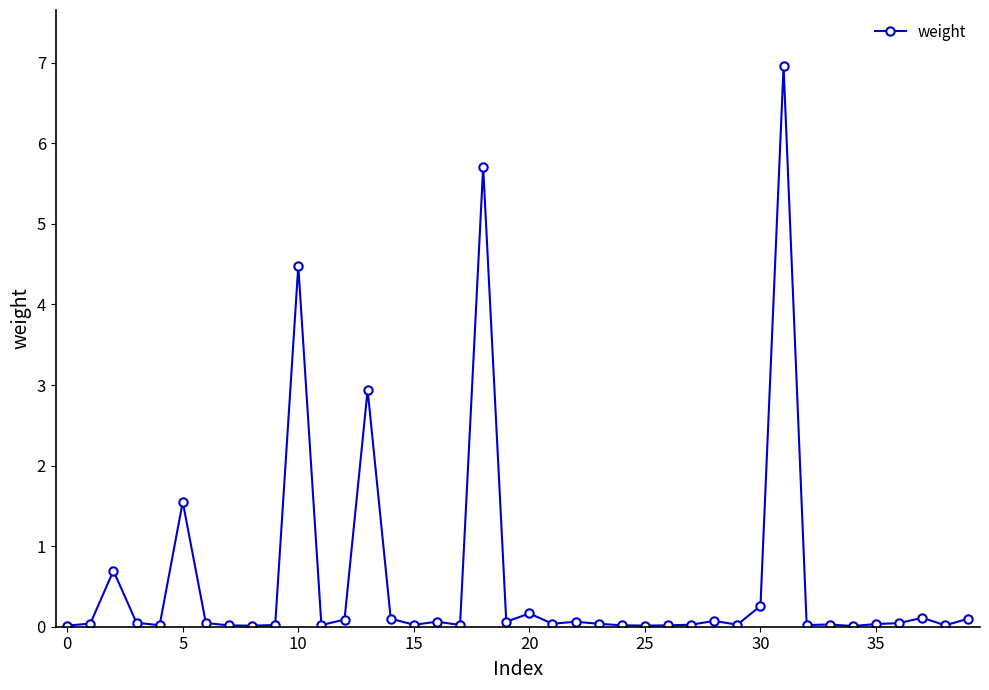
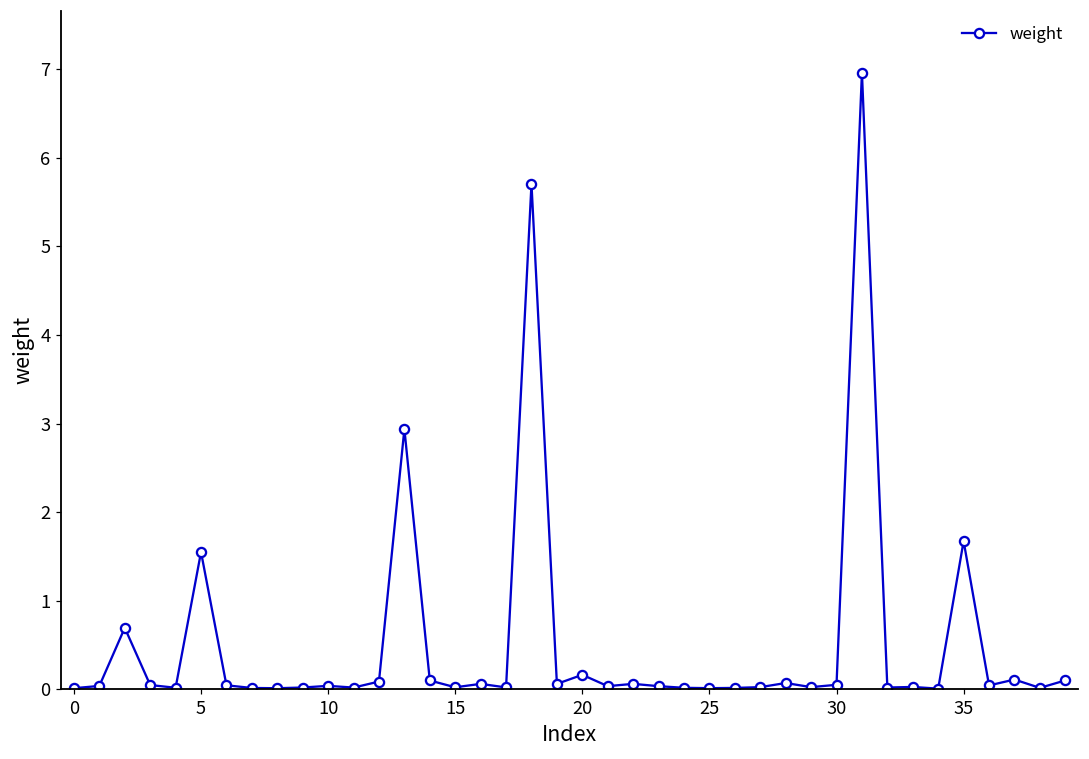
  {
    "0": 0.0,
    "5": 1.5,
-   "10": 4.5,
+   "10": 0.0,
    "15": 0.0,
    "20": 0.2,
    "25": 0.0,
-   "30": 0.3,
-   "35": 0.0
+   "30": 0.1,
+   "35": 1.7
  }
